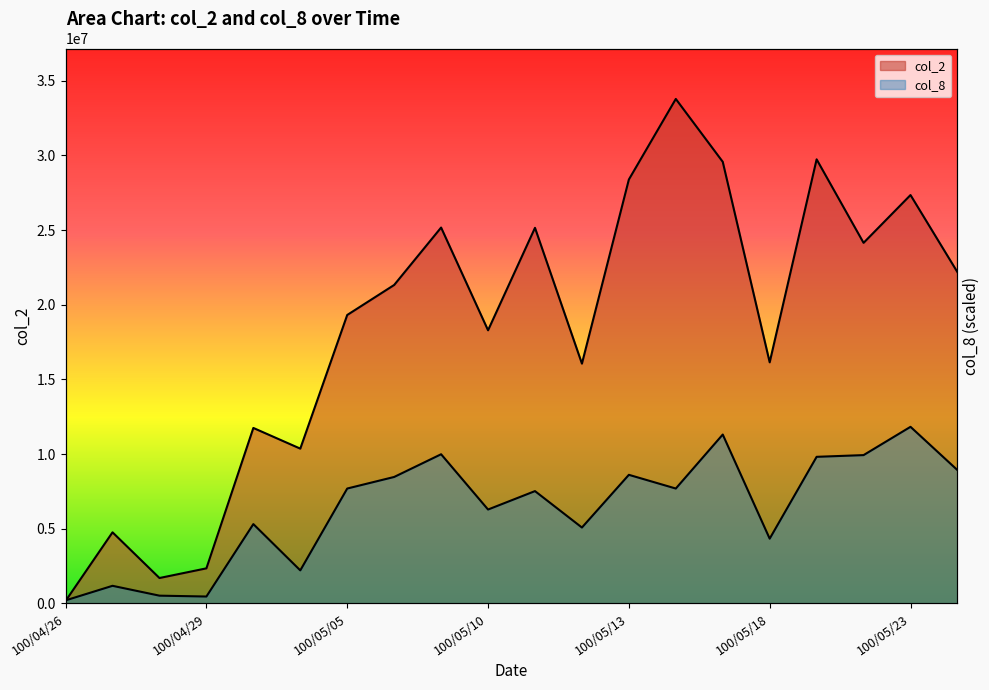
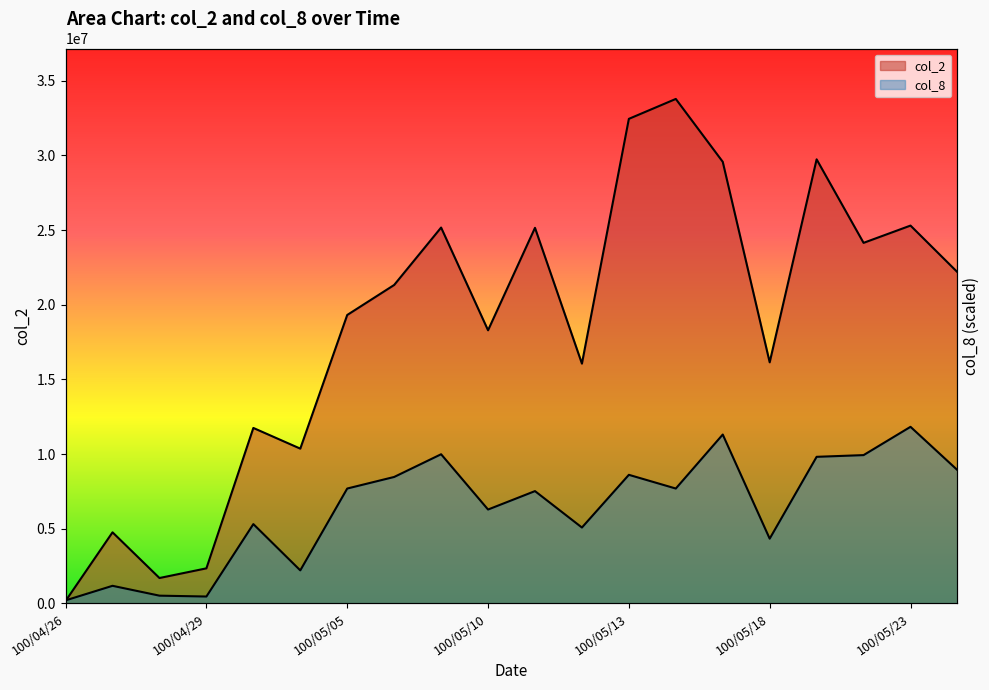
  {
    "col_2": {
      "100/04/26": 200000,
      "100/04/29": 2300000,
      "100/05/05": 19300000,
      "100/05/10": 18300000,
-     "100/05/13": 28400000,
+     "100/05/13": 32500000,
      "100/05/18": 16100000,
-     "100/05/23": 27300000
+     "100/05/23": 25300000
    }
  }
